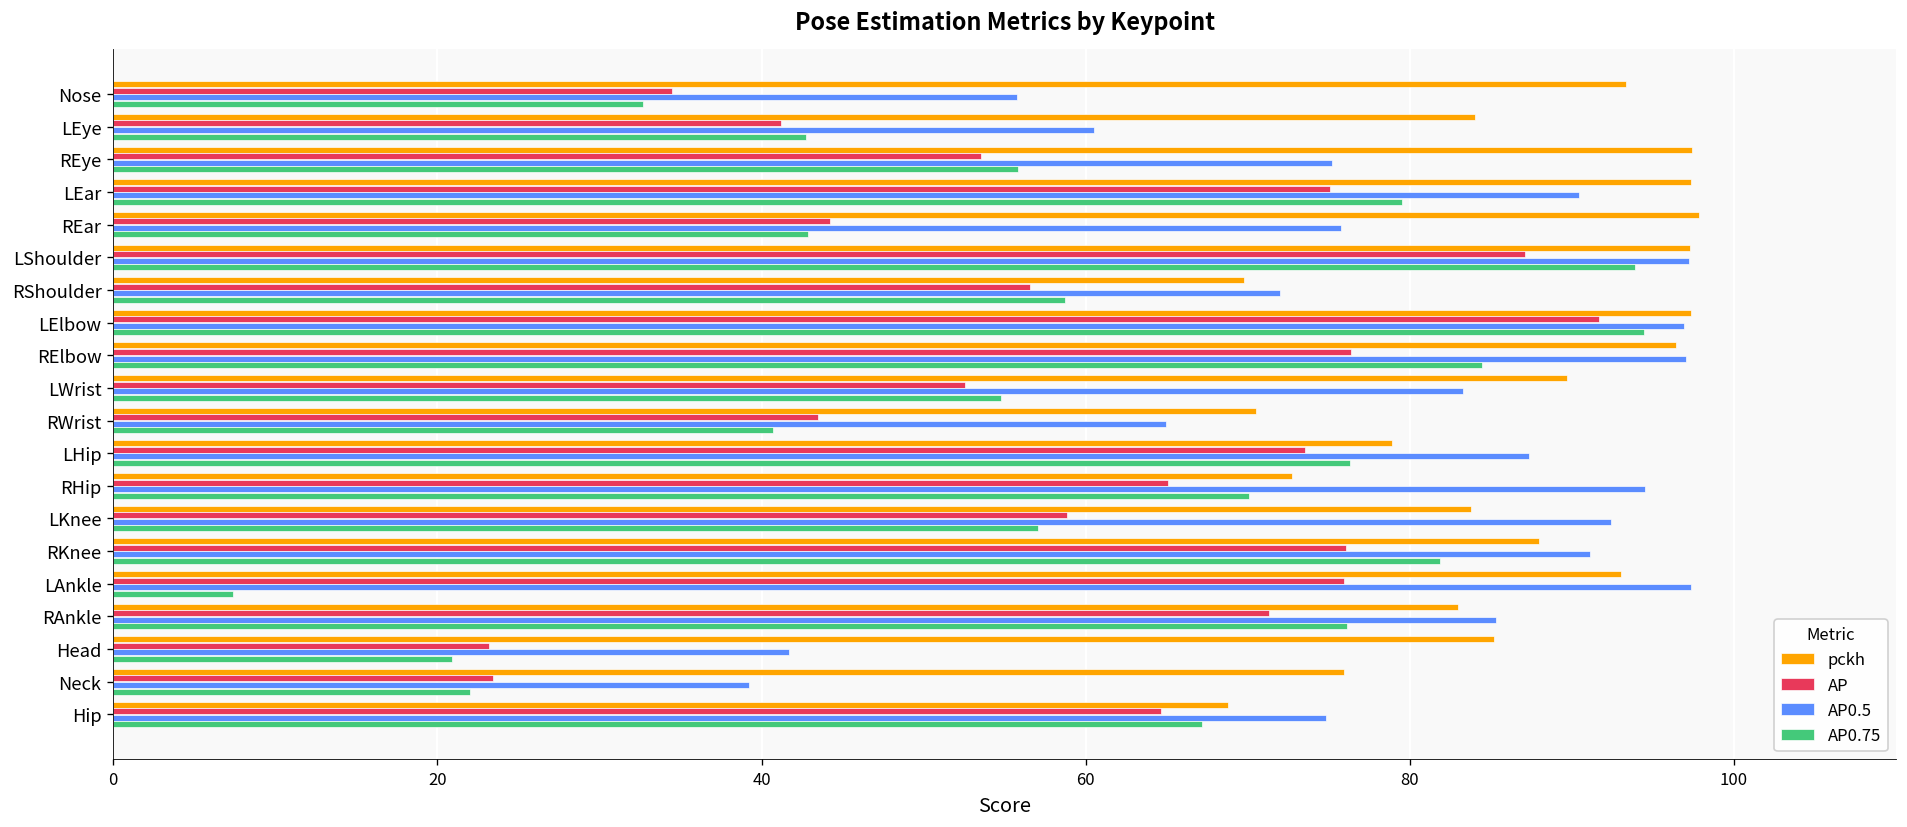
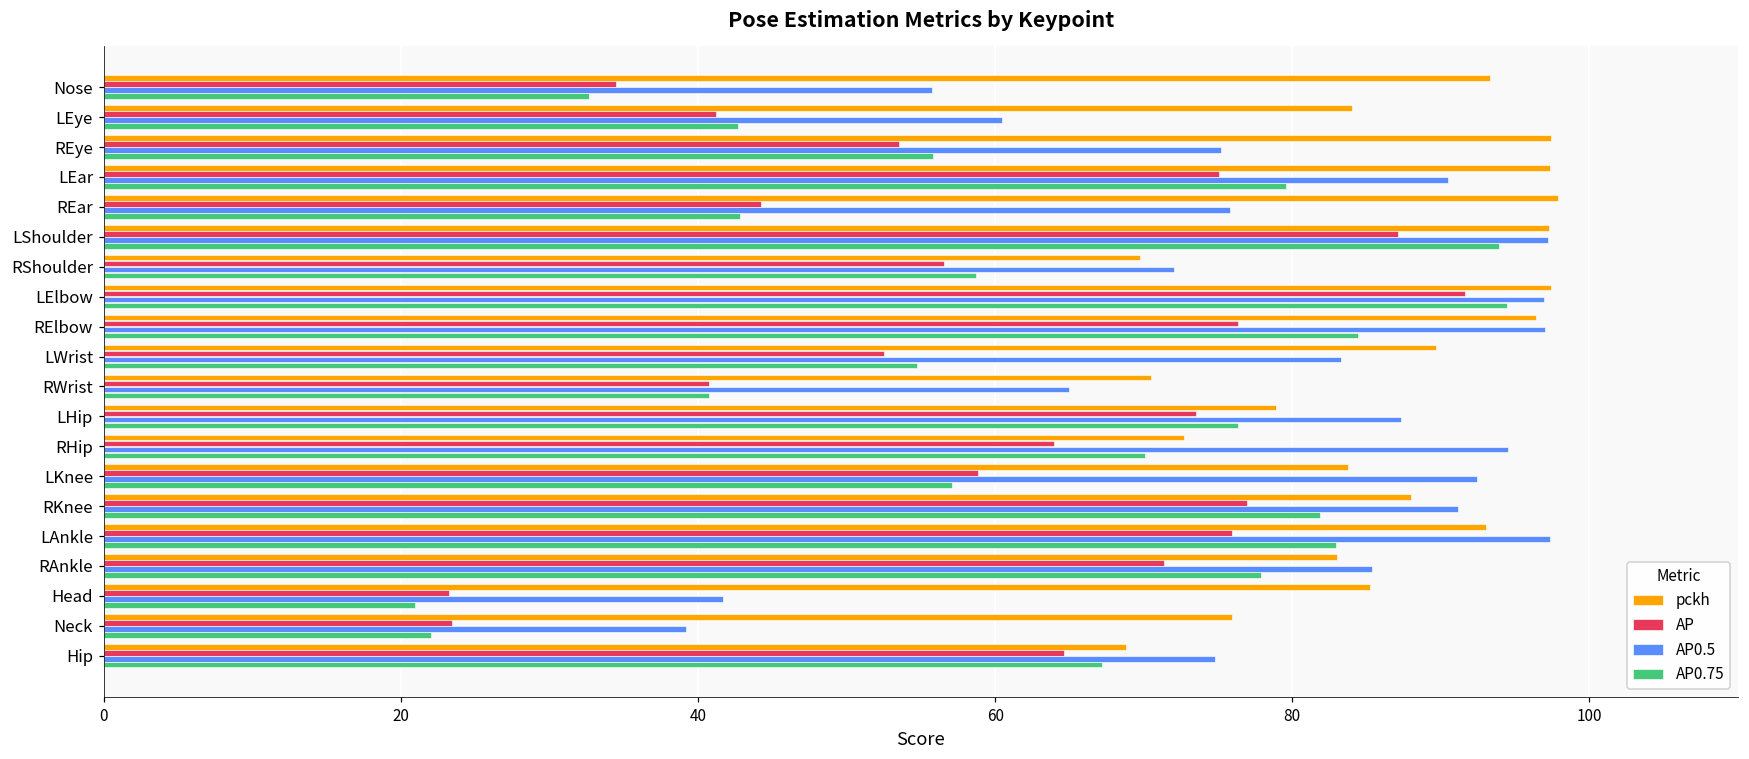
  {
    "pckh": {
      "Nose": 93.3,
      "LEye": 84.0,
      "REye": 97.4,
      "LEar": 97.4,
      "REar": 97.9,
      "LShoulder": 97.3,
      "RShoulder": 69.8,
      "LElbow": 97.4,
      "RElbow": 96.4,
      "LWrist": 89.7,
      "RWrist": 70.5,
      "LHip": 78.9,
      "RHip": 72.7,
      "LKnee": 83.8,
      "RKnee": 88.0,
      "LAnkle": 93.1,
      "RAnkle": 83.0,
      "Head": 85.2,
      "Neck": 76.0,
      "Hip": 68.8
    },
    "AP": {
      "Nose": 34.5,
      "LEye": 41.2,
      "REye": 53.6,
      "LEar": 75.1,
      "REar": 44.2,
      "LShoulder": 87.1,
      "RShoulder": 56.5,
      "LElbow": 91.7,
      "RElbow": 76.4,
      "LWrist": 52.5,
-     "RWrist": 43.5,
+     "RWrist": 40.8,
      "LHip": 73.5,
-     "RHip": 65.1,
+     "RHip": 64.0,
      "LKnee": 58.9,
-     "RKnee": 76.0,
+     "RKnee": 76.9,
      "LAnkle": 75.9,
      "RAnkle": 71.3,
      "Head": 23.2,
      "Neck": 23.4,
      "Hip": 64.6
    },
    "AP0.5": {
      "Nose": 55.7,
      "LEye": 60.5,
      "REye": 75.2,
      "LEar": 90.5,
      "REar": 75.8,
      "LShoulder": 97.2,
      "RShoulder": 72.0,
      "LElbow": 96.9,
      "RElbow": 97.0,
      "LWrist": 83.3,
      "RWrist": 65.0,
      "LHip": 87.3,
      "RHip": 94.5,
      "LKnee": 92.4,
      "RKnee": 91.1,
      "LAnkle": 97.4,
      "RAnkle": 85.4,
      "Head": 41.7,
      "Neck": 39.2,
      "Hip": 74.8
    },
    "AP0.75": {
      "Nose": 32.7,
      "LEye": 42.7,
      "REye": 55.8,
      "LEar": 79.6,
      "REar": 42.8,
      "LShoulder": 93.9,
      "RShoulder": 58.7,
      "LElbow": 94.5,
      "RElbow": 84.4,
      "LWrist": 54.8,
      "RWrist": 40.7,
      "LHip": 76.3,
      "RHip": 70.1,
      "LKnee": 57.1,
      "RKnee": 81.9,
-     "LAnkle": 7.4,
-     "RAnkle": 76.2,
+     "LAnkle": 82.9,
+     "RAnkle": 77.9,
      "Head": 20.9,
      "Neck": 22.0,
      "Hip": 67.2
    }
  }
